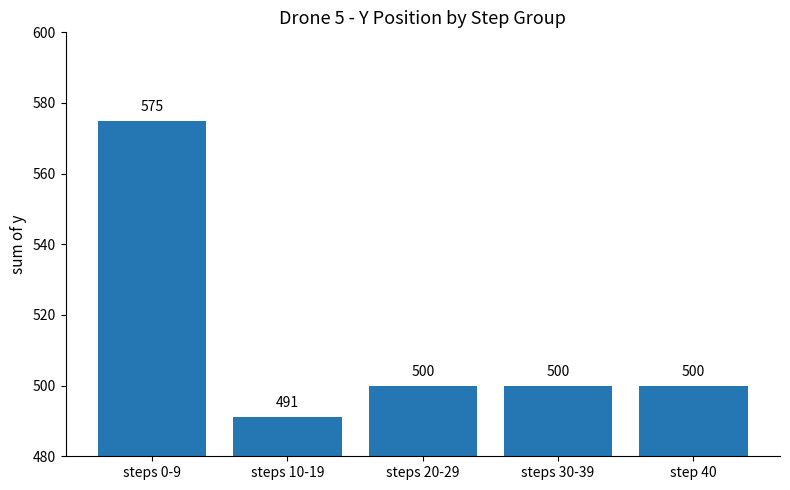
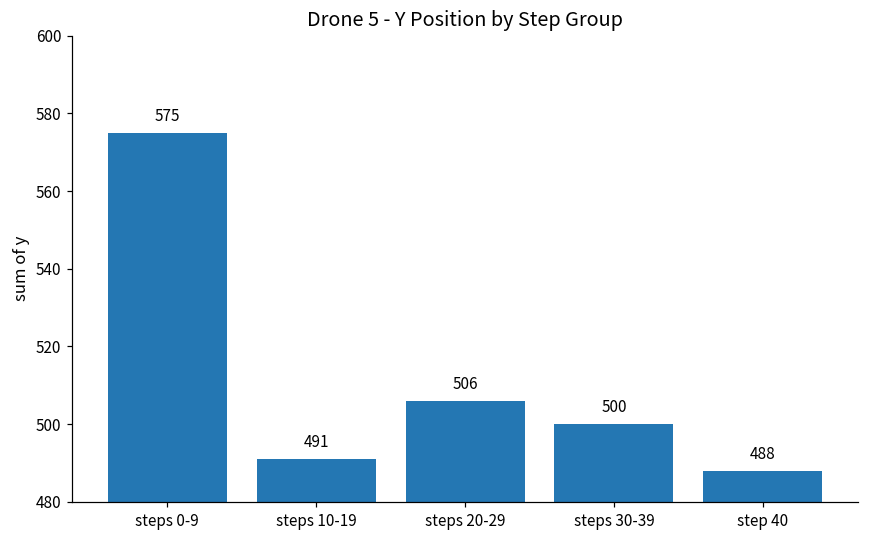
  {
    "steps 0-9": 575,
    "steps 10-19": 491,
-   "steps 20-29": 500,
+   "steps 20-29": 506,
    "steps 30-39": 500,
-   "step 40": 500
+   "step 40": 488
  }
